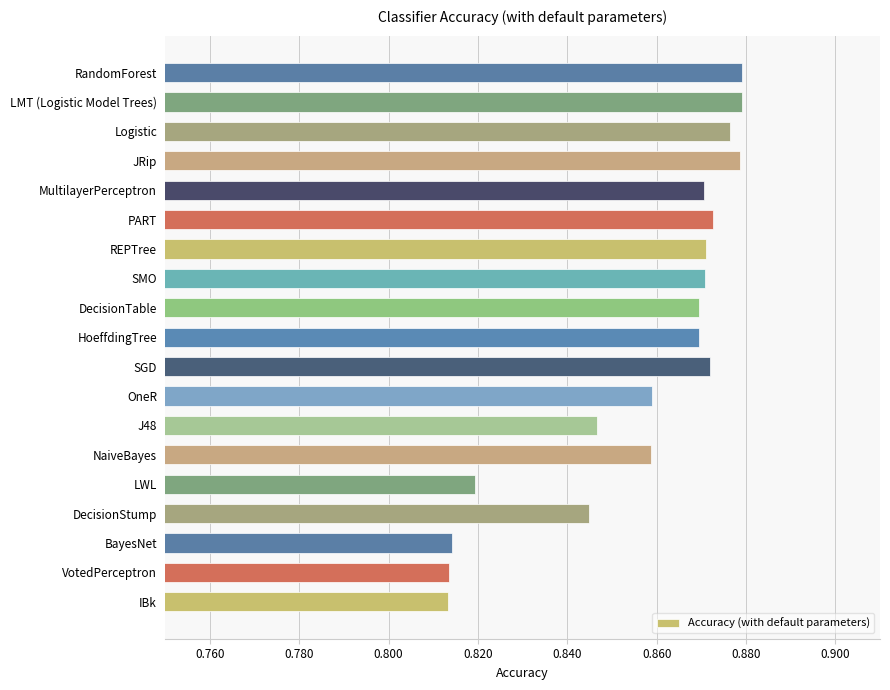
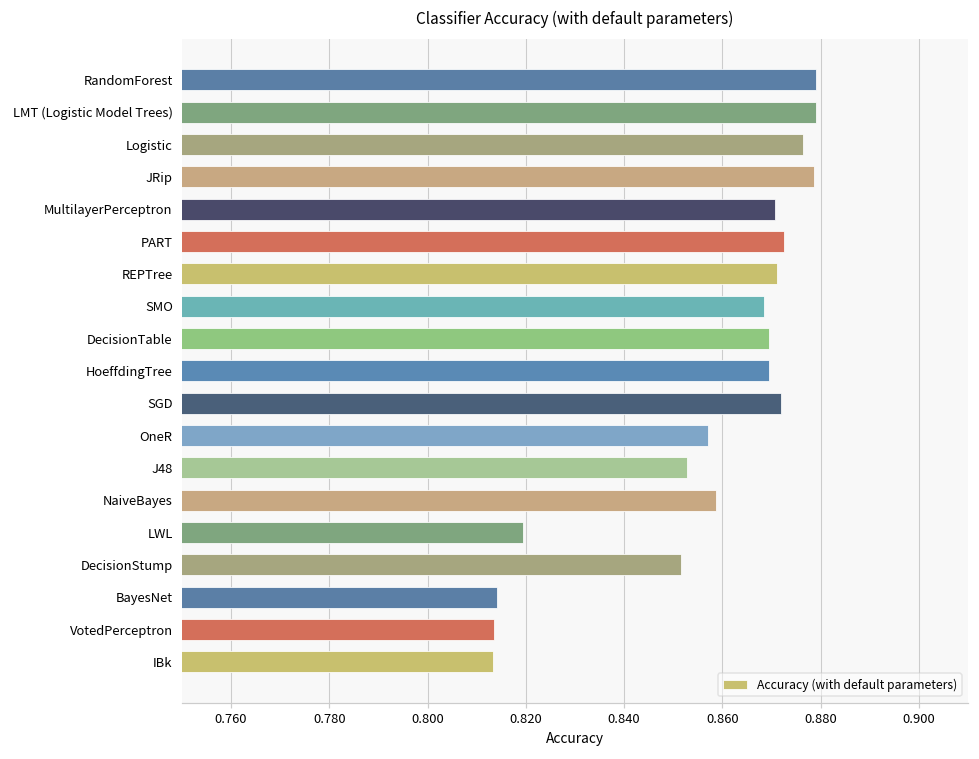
  {
    "RandomForest": 0.879,
    "LMT (Logistic Model Trees)": 0.879,
    "Logistic": 0.877,
    "JRip": 0.879,
    "MultilayerPerceptron": 0.871,
    "PART": 0.873,
    "REPTree": 0.871,
-   "SMO": 0.871,
+   "SMO": 0.869,
    "DecisionTable": 0.870,
    "HoeffdingTree": 0.870,
    "SGD": 0.872,
-   "OneR": 0.859,
-   "J48": 0.847,
+   "OneR": 0.857,
+   "J48": 0.853,
    "NaiveBayes": 0.859,
    "LWL": 0.819,
-   "DecisionStump": 0.845,
+   "DecisionStump": 0.852,
    "BayesNet": 0.814,
    "VotedPerceptron": 0.814,
    "IBk": 0.813
  }
